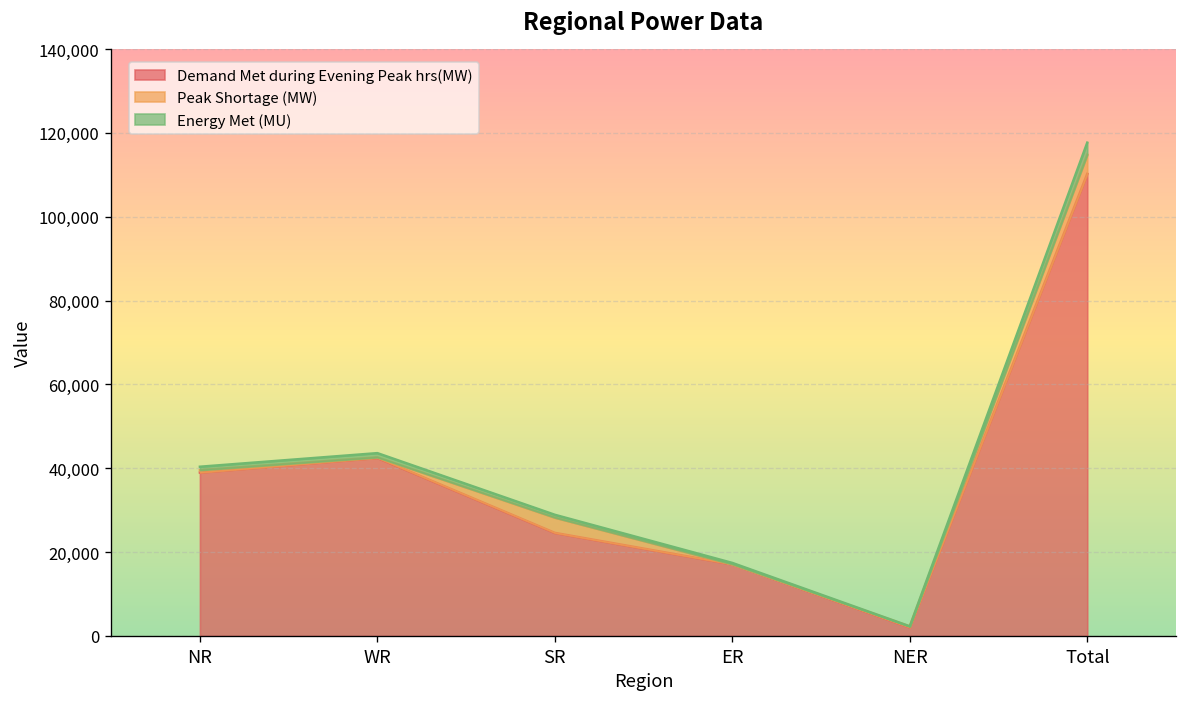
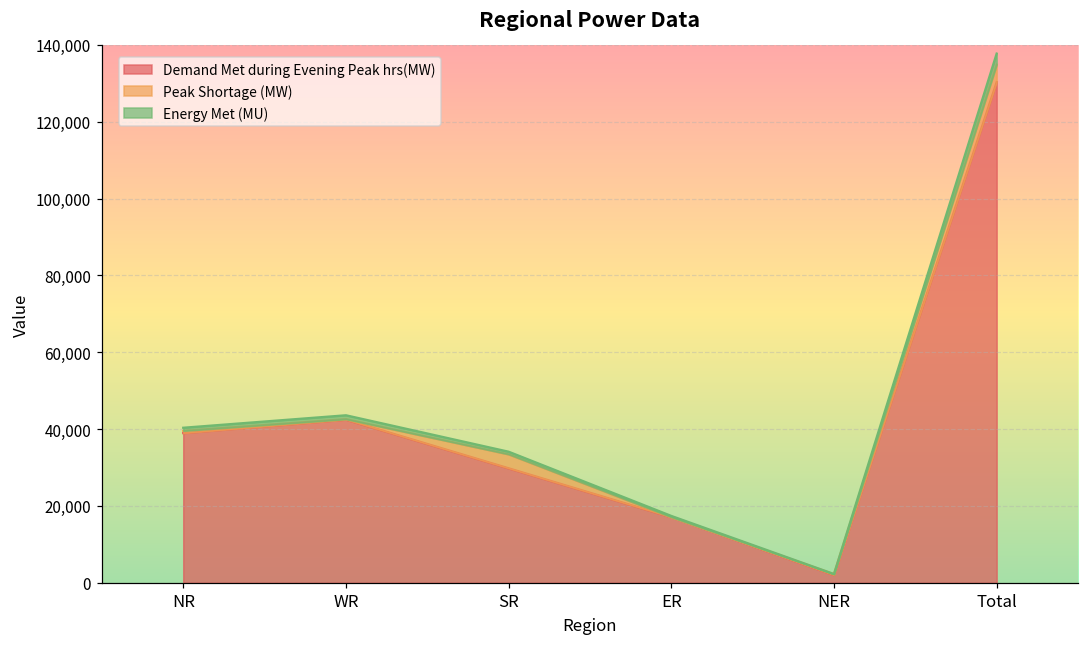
  {
    "Demand Met during Evening Peak hrs(MW)": {
-     "SR": "25,000",
-     "Total": "110,000"
+     "SR": "30,000",
+     "Total": "130,000"
    },
    "Peak Shortage (MW)": {
      "Total": "5,000"
    },
    "Energy Met (MU)": {
      "NR": "1,000",
      "WR": "1,000",
      "Total": "3,000"
    }
  }
